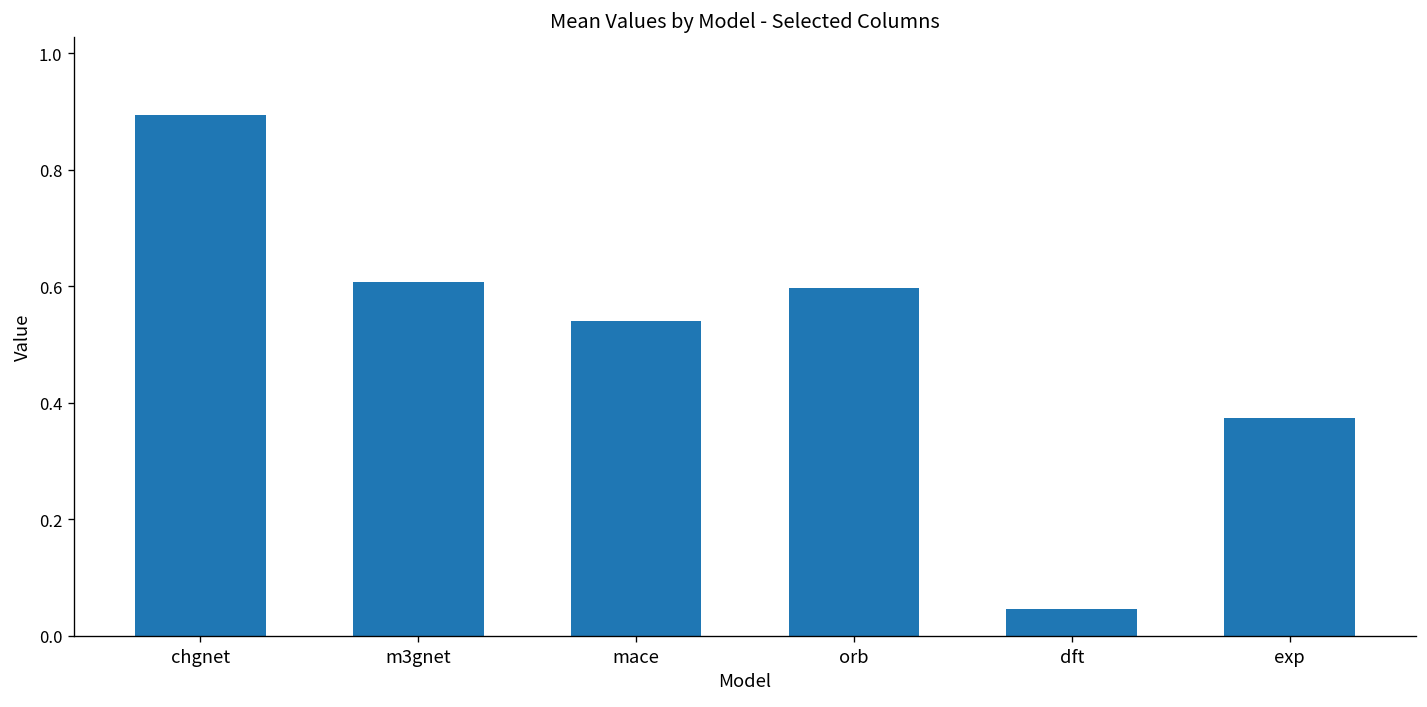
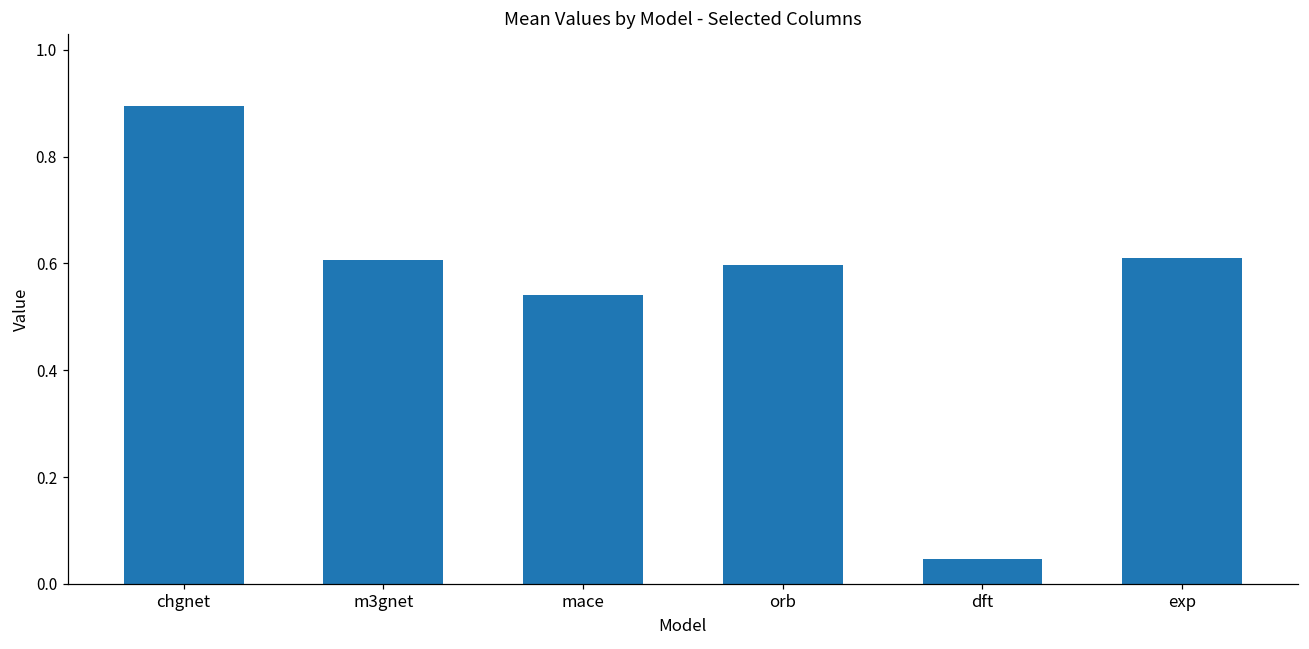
  {
    "chgnet": 0.89,
    "m3gnet": 0.61,
    "mace": 0.54,
    "orb": 0.60,
    "dft": 0.05,
-   "exp": 0.37
+   "exp": 0.61
  }
